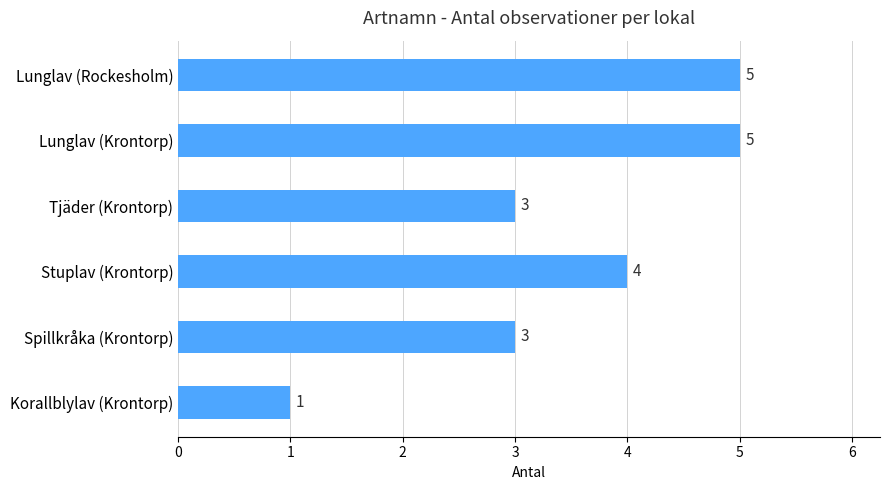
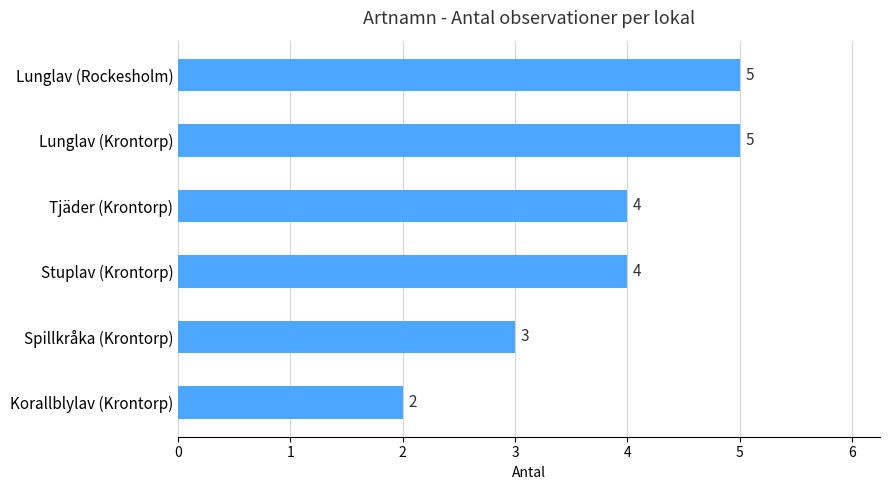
  {
    "Lunglav (Rockesholm)": 5,
    "Lunglav (Krontorp)": 5,
-   "Tjäder (Krontorp)": 3,
+   "Tjäder (Krontorp)": 4,
    "Stuplav (Krontorp)": 4,
    "Spillkråka (Krontorp)": 3,
-   "Korallblylav (Krontorp)": 1
+   "Korallblylav (Krontorp)": 2
  }
